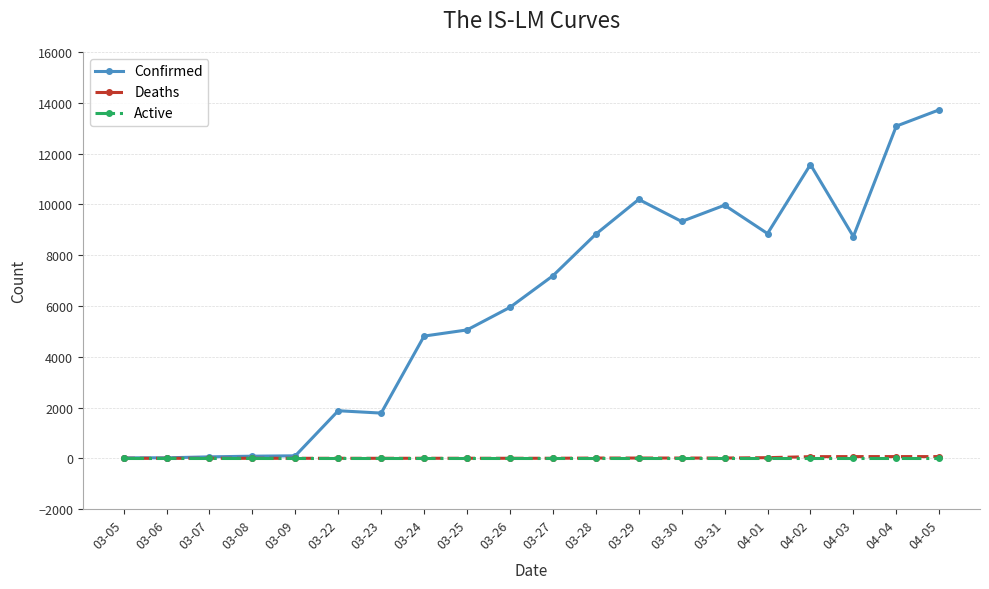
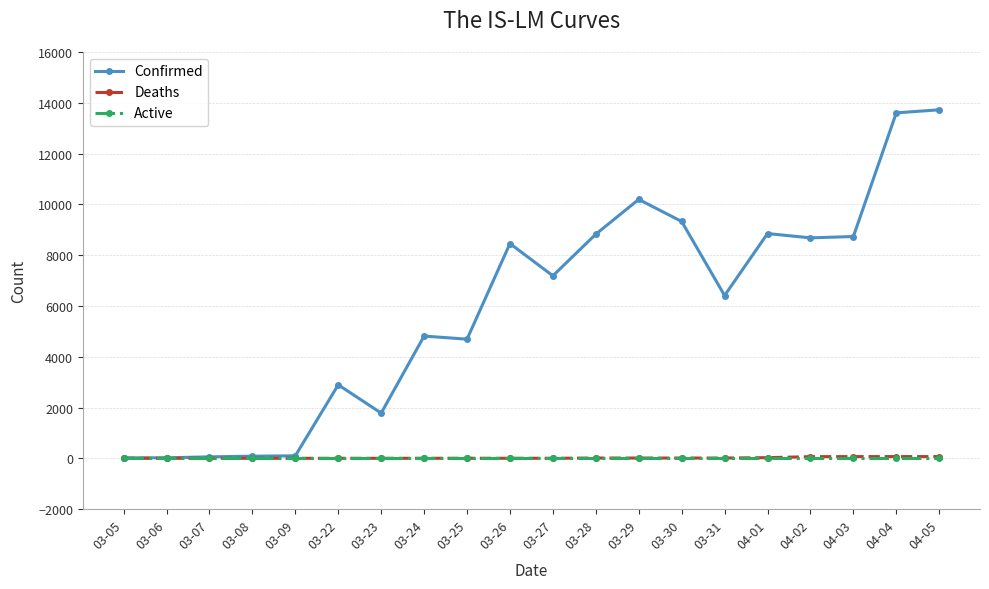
  {
    "Confirmed": {
-     "03-22": 1900,
+     "03-22": 2900,
      "03-23": 1800,
      "03-24": 4800,
-     "03-25": 5100,
-     "03-26": 5900,
+     "03-25": 4700,
+     "03-26": 8500,
      "03-27": 7200,
      "03-28": 8800,
      "03-29": 10200,
      "03-30": 9300,
-     "03-31": 10000,
+     "03-31": 6400,
      "04-01": 8900,
-     "04-02": 11600,
+     "04-02": 8700,
      "04-03": 8700,
-     "04-04": 13100,
+     "04-04": 13600,
      "04-05": 13700
    }
  }
